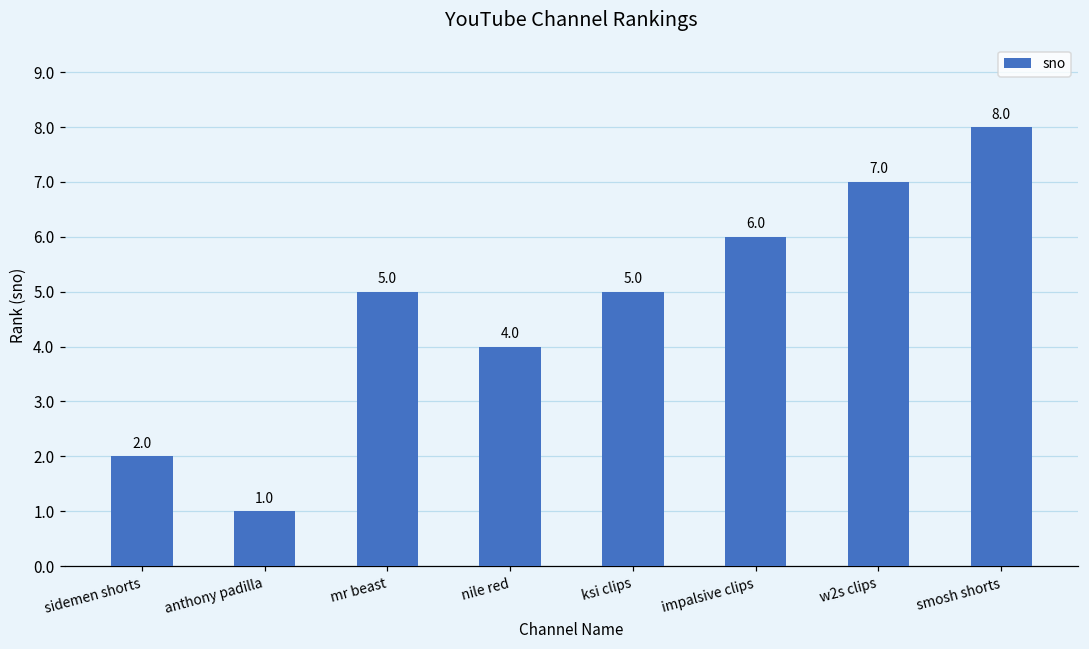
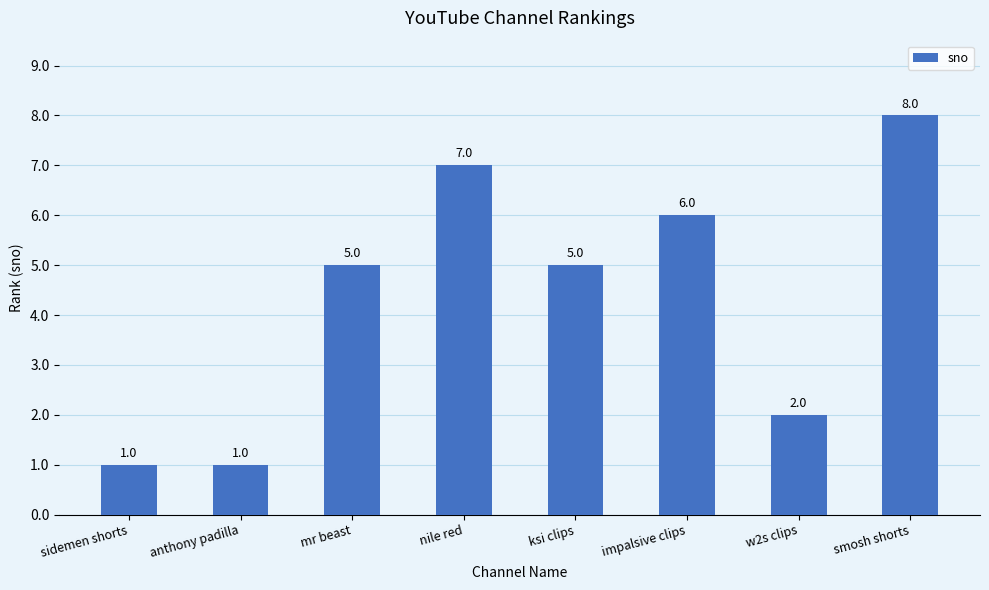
  {
-   "sidemen shorts": 2.0,
+   "sidemen shorts": 1.0,
    "anthony padilla": 1.0,
    "mr beast": 5.0,
-   "nile red": 4.0,
+   "nile red": 7.0,
    "ksi clips": 5.0,
    "impalsive clips": 6.0,
-   "w2s clips": 7.0,
+   "w2s clips": 2.0,
    "smosh shorts": 8.0
  }
